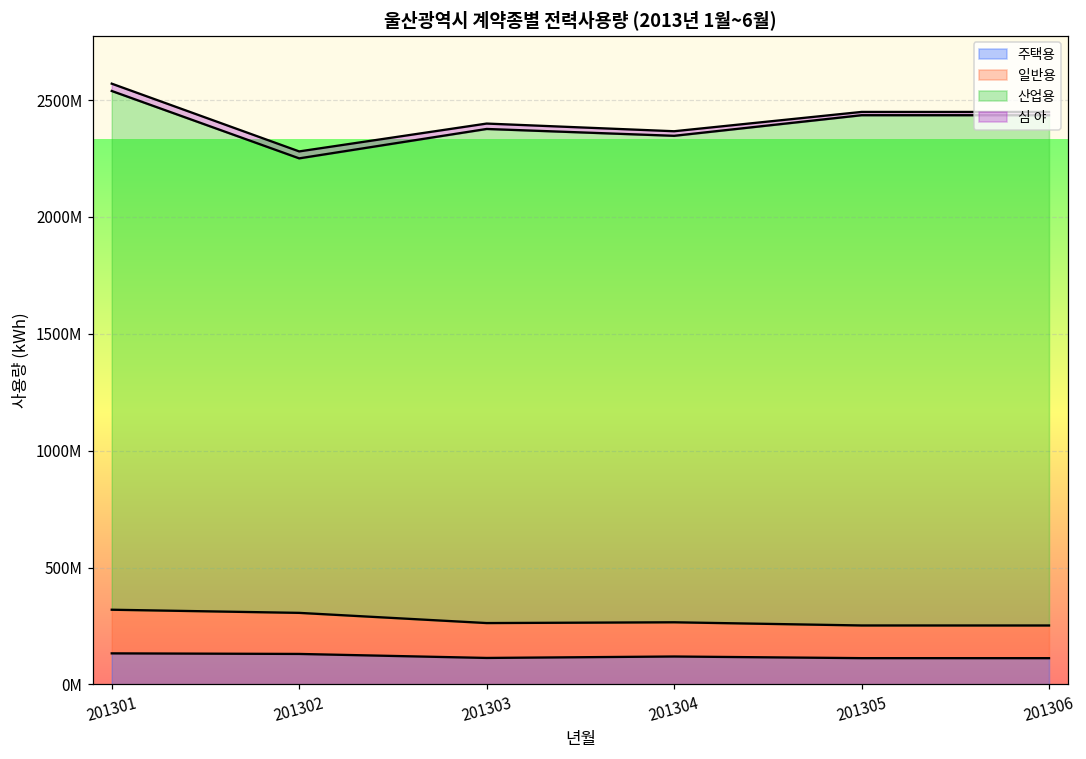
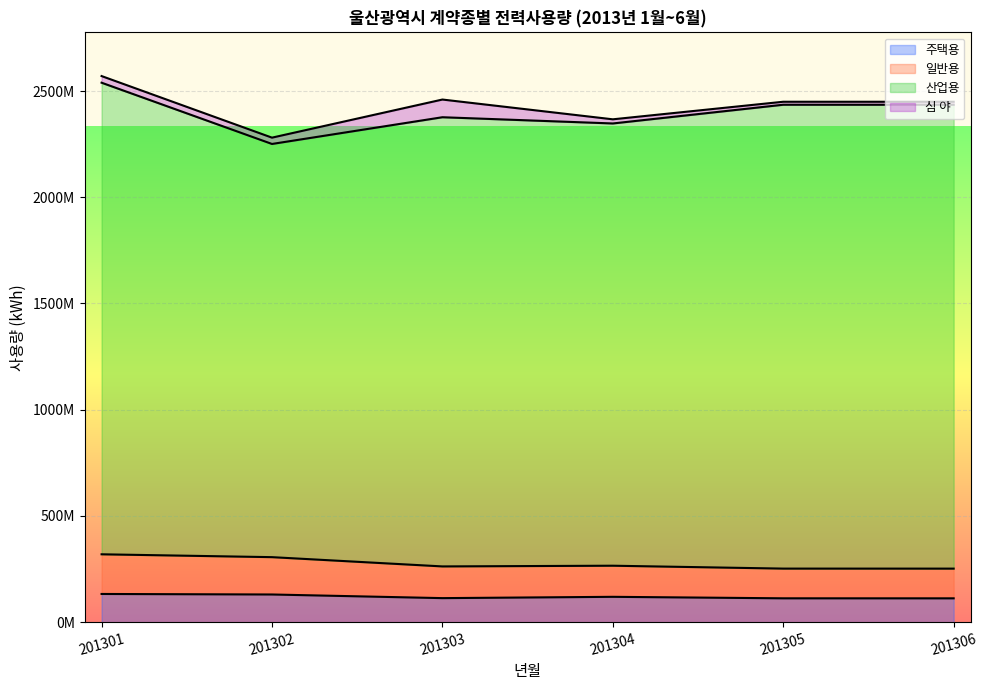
  {
    "주택용": {
      "201301": 130000000,
      "201302": 130000000,
      "201303": 110000000,
      "201304": 120000000,
      "201305": 110000000,
      "201306": 110000000
    },
    "일반용": {
      "201301": 190000000,
      "201302": 180000000,
      "201303": 150000000,
      "201304": 150000000,
      "201305": 140000000,
      "201306": 140000000
    },
    "산업용": {
      "201301": 2220000000,
      "201302": 1940000000,
      "201303": 2110000000,
      "201304": 2080000000,
      "201305": 2180000000
    },
    "심 야": {
      "201301": 30000000,
      "201302": 30000000,
-     "201303": 20000000,
+     "201303": 80000000,
      "201304": 20000000,
      "201305": 10000000
    }
  }
